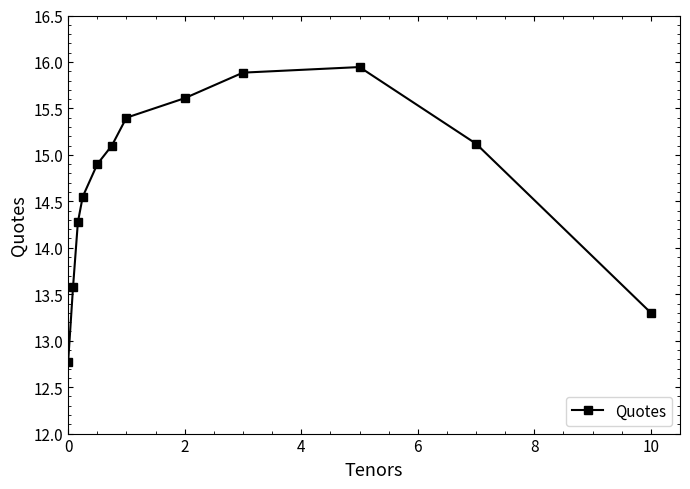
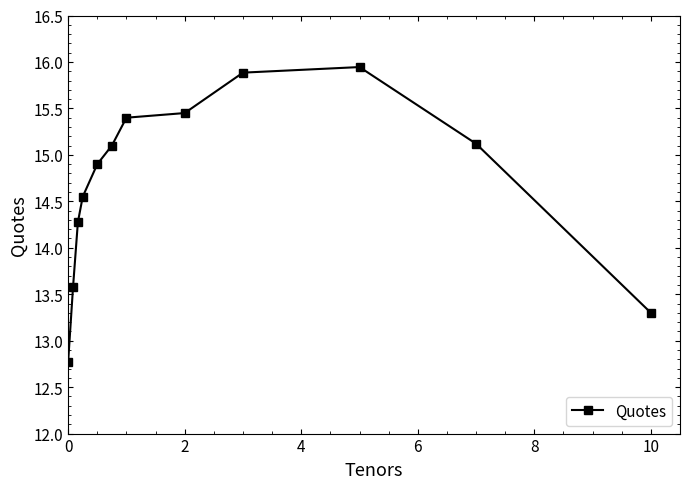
  {
    "0": 12.8,
-   "2": 15.6,
+   "2": 15.5,
    "10": 13.3
  }
